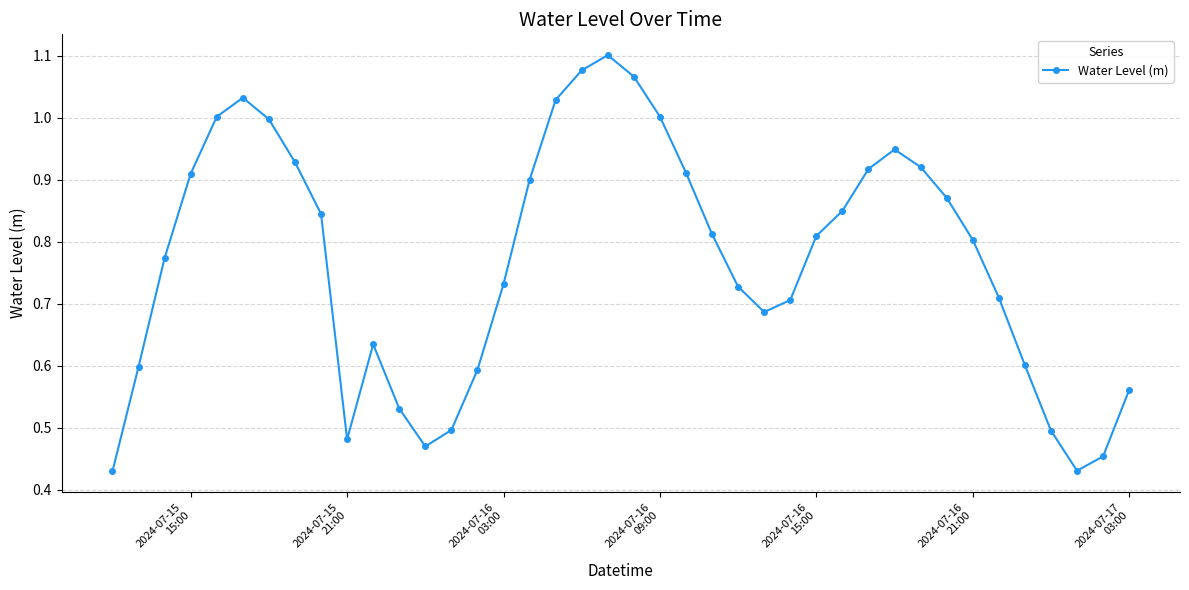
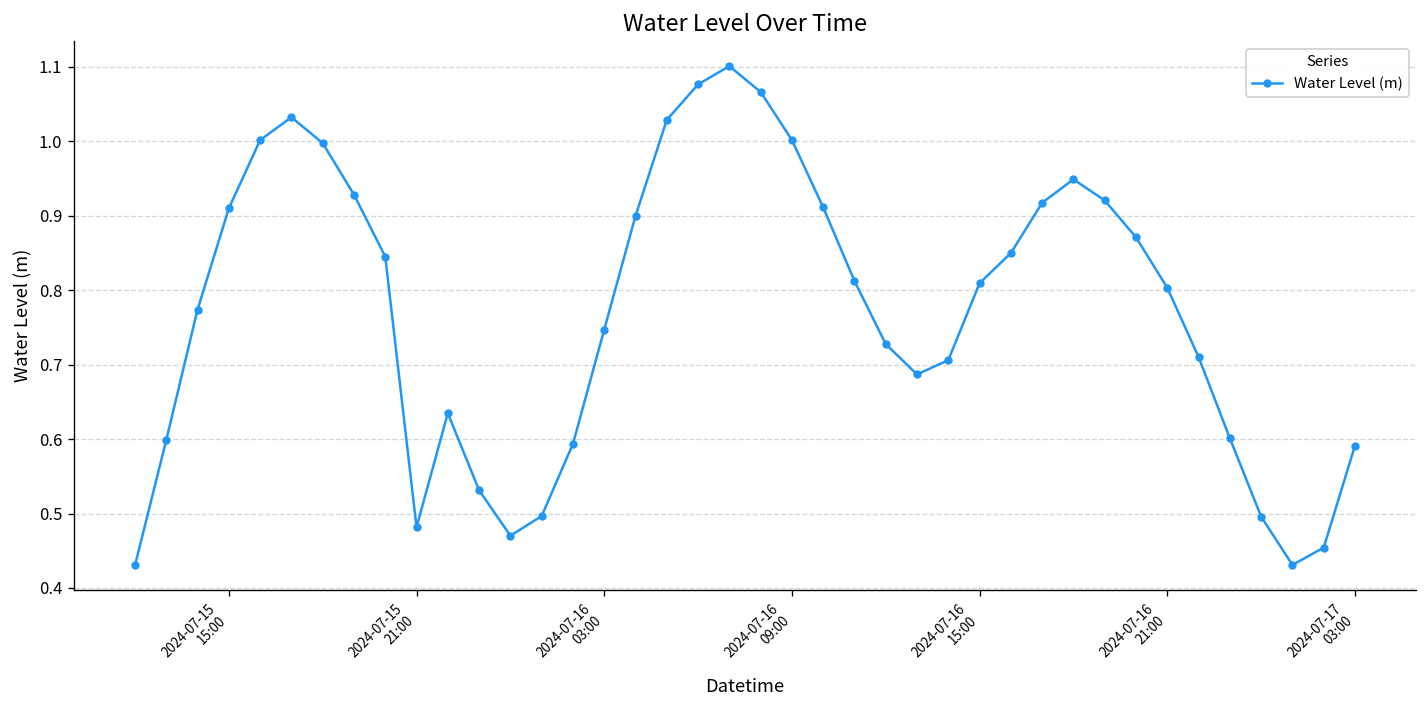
  {
    "2024-07-15 15:00": 0.91,
    "2024-07-15 21:00": 0.48,
-   "2024-07-16 03:00": 0.73,
+   "2024-07-16 03:00": 0.75,
    "2024-07-16 09:00": 1.00,
    "2024-07-16 15:00": 0.81,
    "2024-07-16 21:00": 0.80,
-   "2024-07-17 03:00": 0.56
+   "2024-07-17 03:00": 0.59
  }
